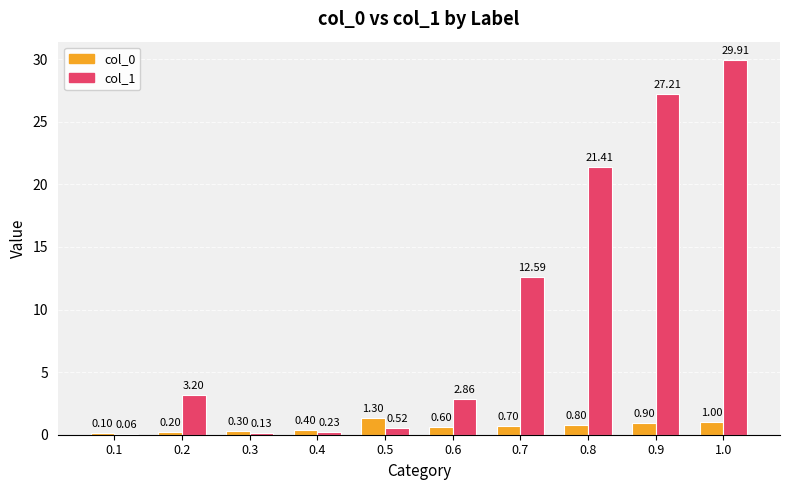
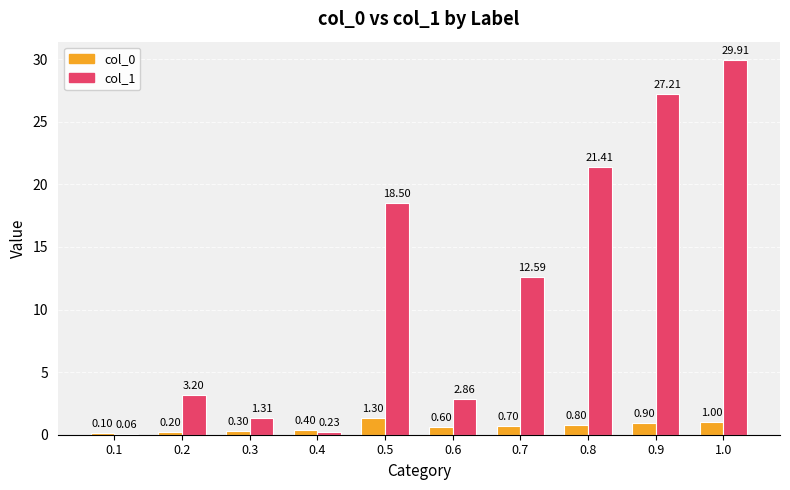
  {
    "col_0": {
      "0.1": 0.10,
      "0.2": 0.20,
      "0.3": 0.30,
      "0.4": 0.40,
      "0.5": 1.30,
      "0.6": 0.60,
      "0.7": 0.70,
      "0.8": 0.80,
      "0.9": 0.90,
      "1.0": 1.00
    },
    "col_1": {
      "0.1": 0.06,
      "0.2": 3.20,
-     "0.3": 0.13,
+     "0.3": 1.31,
      "0.4": 0.23,
-     "0.5": 0.52,
+     "0.5": 18.50,
      "0.6": 2.86,
      "0.7": 12.59,
      "0.8": 21.41,
      "0.9": 27.21,
      "1.0": 29.91
    }
  }
